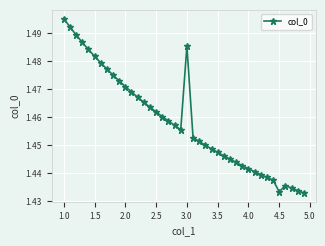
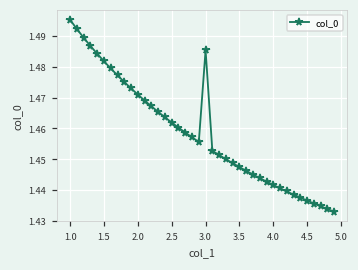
  {
    "1.0": 1.495,
    "1.5": 1.482,
    "2.0": 1.471,
    "2.5": 1.462,
    "3.0": 1.485,
    "3.5": 1.447,
    "4.0": 1.442,
-   "4.5": 1.433
+   "4.5": 1.437
  }
